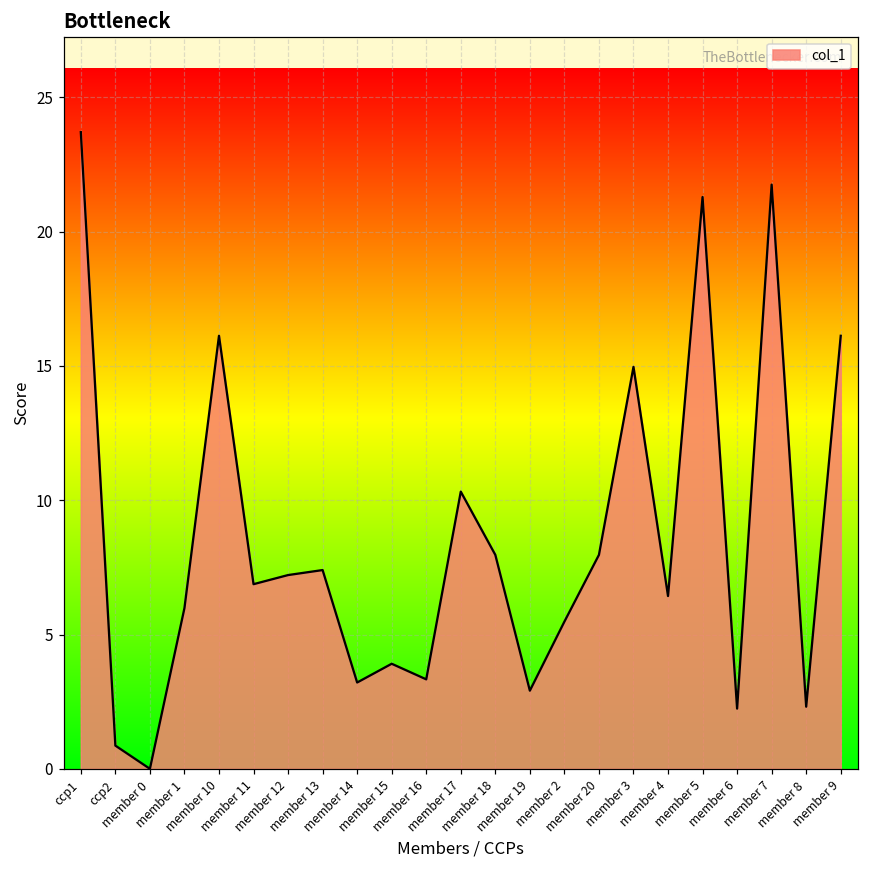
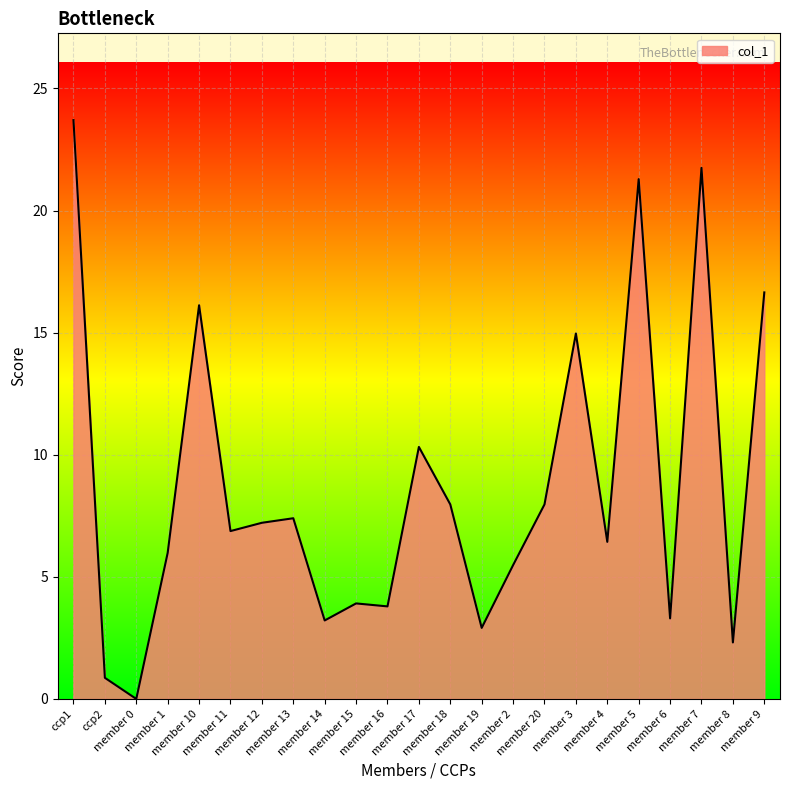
  {
    "ccp1": 23.7,
    "ccp2": 0.9,
    "member 0": 0.0,
    "member 1": 6.0,
    "member 10": 16.1,
    "member 11": 6.9,
    "member 12": 7.2,
    "member 13": 7.4,
    "member 14": 3.2,
    "member 15": 3.9,
-   "member 16": 3.3,
+   "member 16": 3.8,
    "member 17": 10.3,
    "member 18": 8.0,
    "member 19": 2.9,
    "member 2": 5.5,
    "member 20": 8.0,
    "member 3": 15.0,
    "member 4": 6.4,
    "member 5": 21.3,
-   "member 6": 2.2,
+   "member 6": 3.3,
    "member 7": 21.7,
    "member 8": 2.3,
-   "member 9": 16.1
+   "member 9": 16.6
  }
